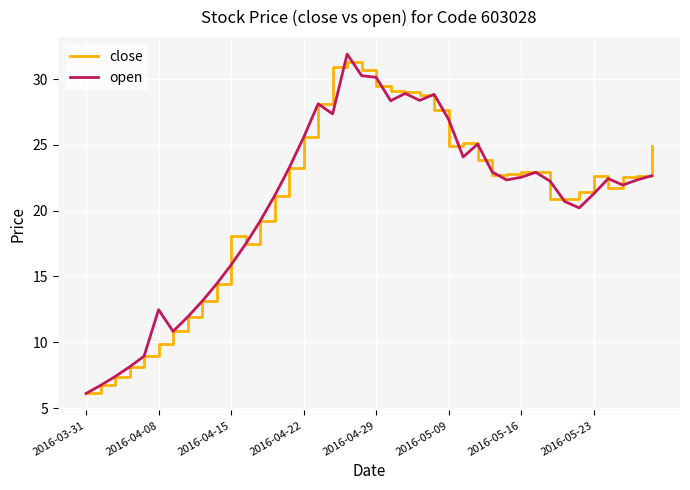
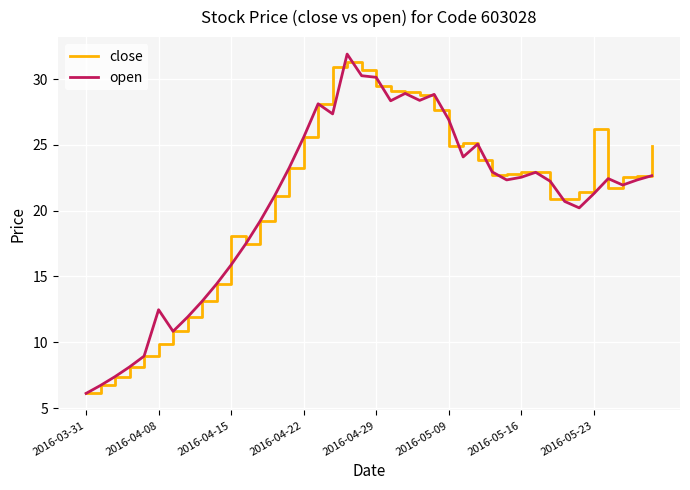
  {
    "close": {
      "2016-04-08": 9.8,
      "2016-04-15": 18.1,
      "2016-04-29": 29.5,
      "2016-05-09": 24.9,
      "2016-05-16": 23.0,
-     "2016-05-23": 22.6
+     "2016-05-23": 26.2
    },
    "open": {
      "2016-04-08": 12.5,
      "2016-04-15": 15.9,
      "2016-04-29": 30.1,
      "2016-05-09": 26.9,
      "2016-05-16": 22.5,
      "2016-05-23": 21.3
    }
  }
